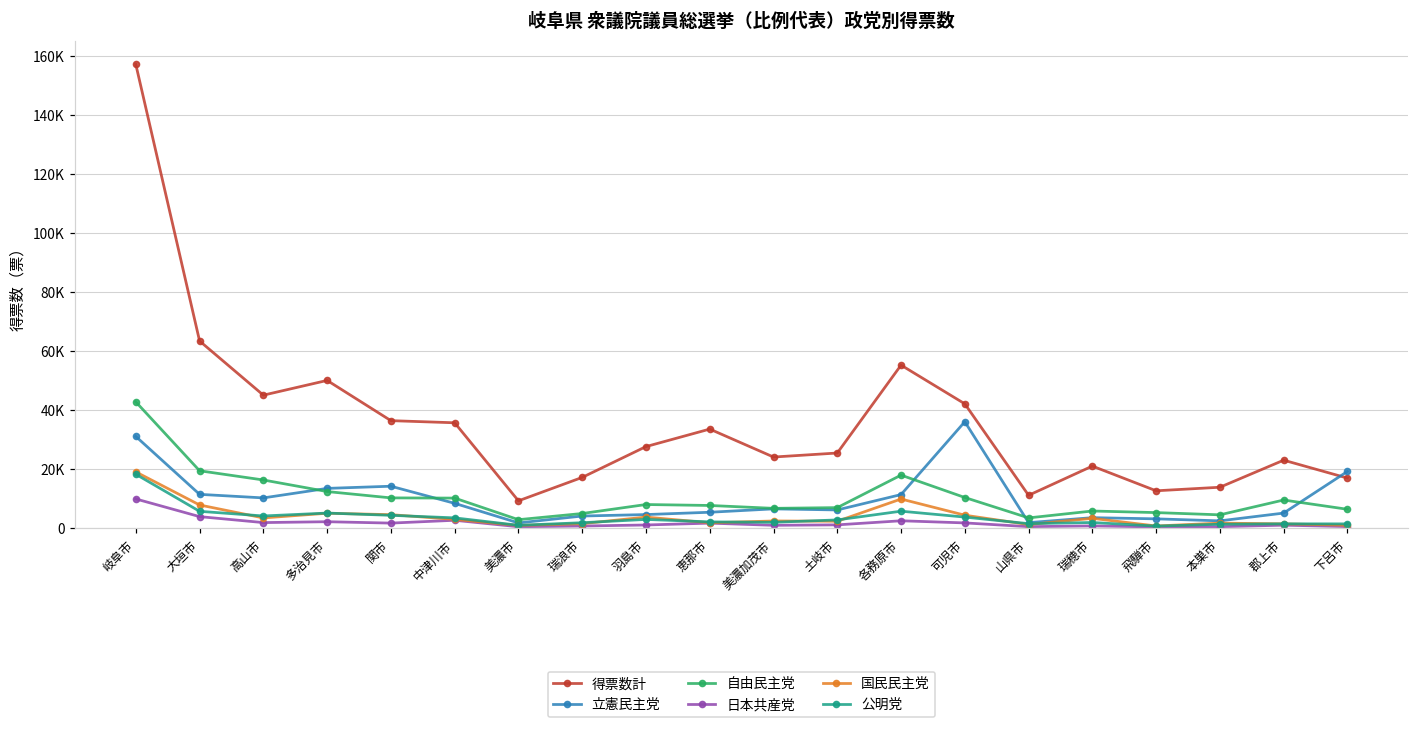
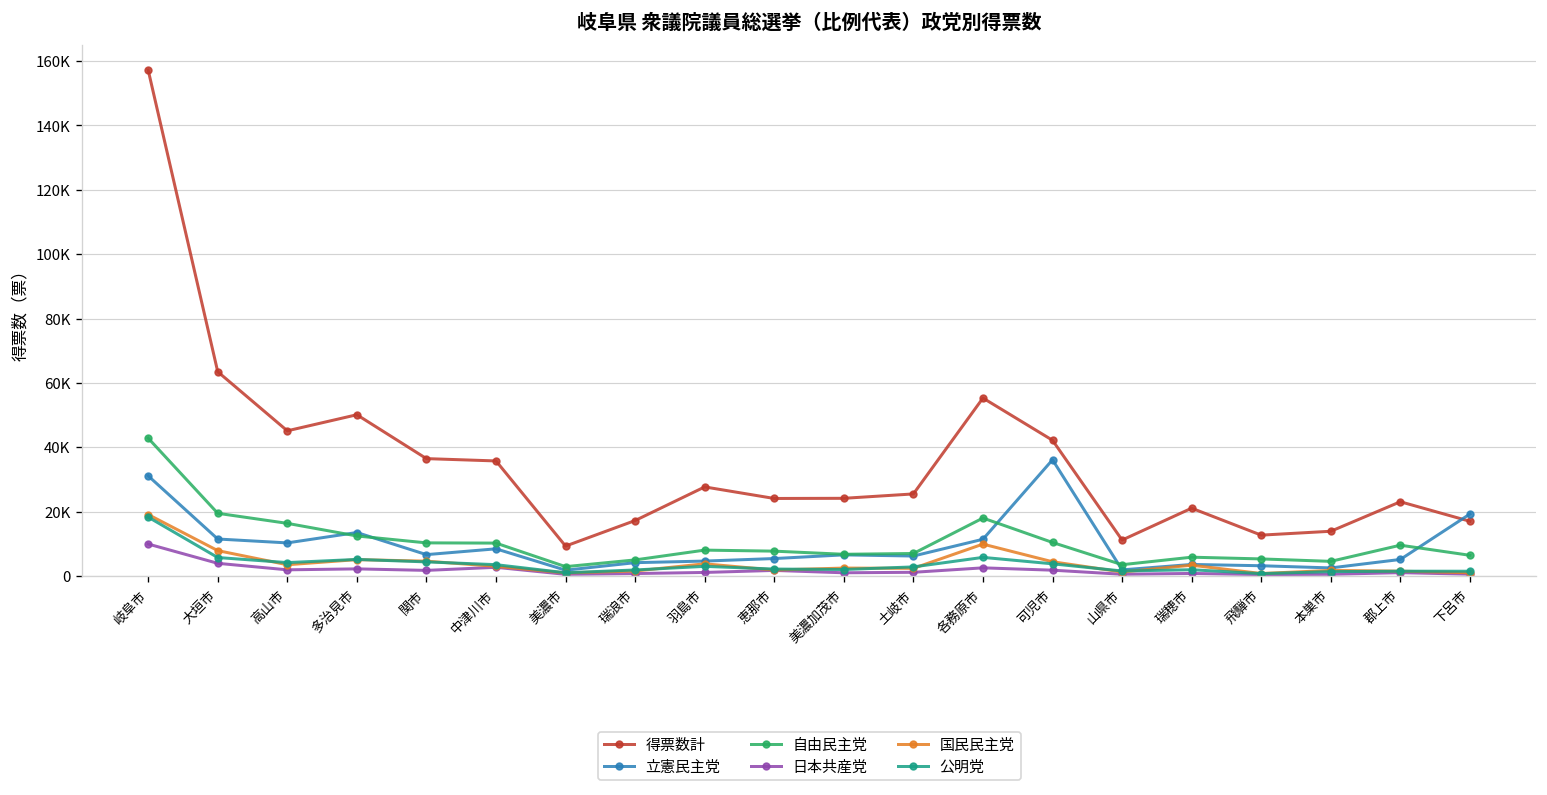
  {
    "得票数計": {
      "岐阜市": 157000,
      "大垣市": 63000,
      "高山市": 45000,
      "多治見市": 50000,
      "関市": 36000,
      "中津川市": 36000,
      "美濃市": 9000,
      "瑞浪市": 17000,
      "羽島市": 28000,
-     "恵那市": 34000,
+     "恵那市": 24000,
      "美濃加茂市": 24000,
      "土岐市": 26000,
      "各務原市": 55000,
      "可児市": 42000,
      "山県市": 11000,
      "瑞穂市": 21000,
      "飛騨市": 13000,
      "本巣市": 14000,
      "郡上市": 23000,
      "下呂市": 17000
    },
    "立憲民主党": {
      "岐阜市": 31000,
      "大垣市": 12000,
      "高山市": 10000,
      "多治見市": 14000,
-     "関市": 14000,
+     "関市": 7000,
      "中津川市": 8000,
      "恵那市": 5000,
      "各務原市": 11000,
      "可児市": 36000,
      "飛騨市": 3000,
      "郡上市": 5000,
      "下呂市": 19000
    },
    "日本共産党": {
      "岐阜市": 10000,
      "大垣市": 4000,
      "高山市": 2000,
      "多治見市": 2000,
      "関市": 2000,
      "羽島市": 1000,
      "美濃加茂市": 1000,
      "土岐市": 1000,
      "各務原市": 3000,
      "可児市": 2000,
      "瑞穂市": 1000
    },
    "国民民主党": {
      "大垣市": 8000,
      "各務原市": 10000
    }
  }
